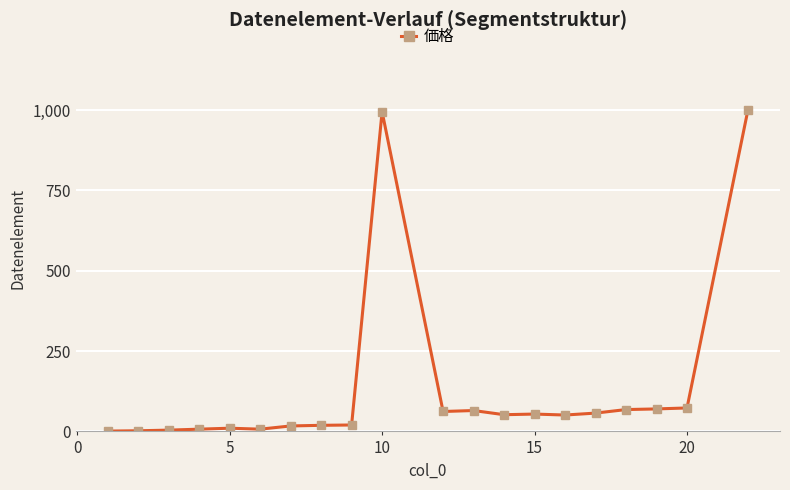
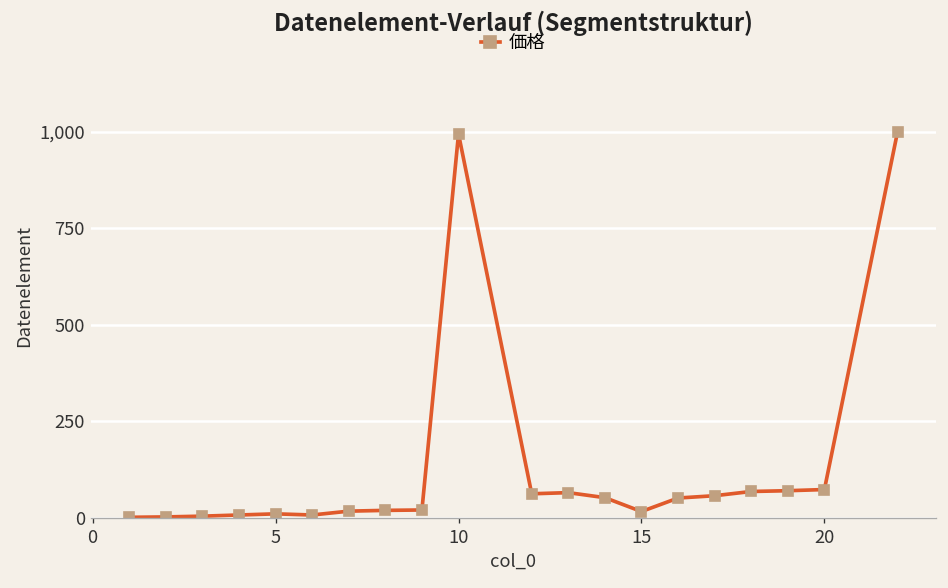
  {
    "5": "10",
    "10": "1,000",
-   "15": "50",
+   "15": "20",
    "20": "70"
  }
